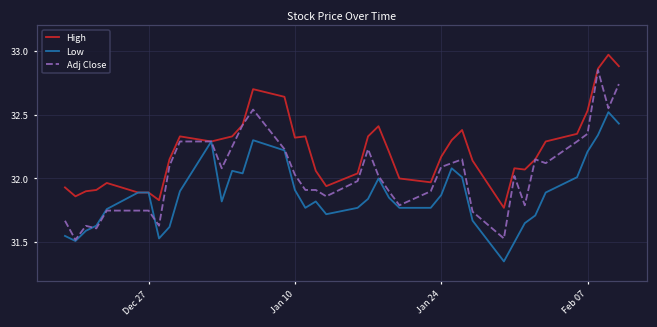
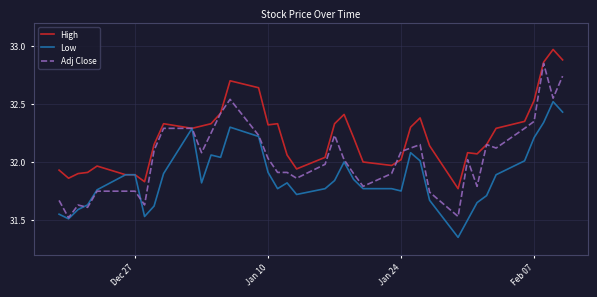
  {
    "High": {
      "Jan 10": 32.32,
-     "Jan 24": 32.17,
+     "Jan 24": 32.02,
      "Feb 07": 32.53
    },
    "Low": {
      "Jan 10": 31.91,
-     "Jan 24": 31.87,
+     "Jan 24": 31.75,
      "Feb 07": 32.21
    },
    "Adj Close": {
      "Dec 27": 31.75,
      "Jan 10": 32.03,
      "Jan 24": 32.09,
      "Feb 07": 32.35
    }
  }
